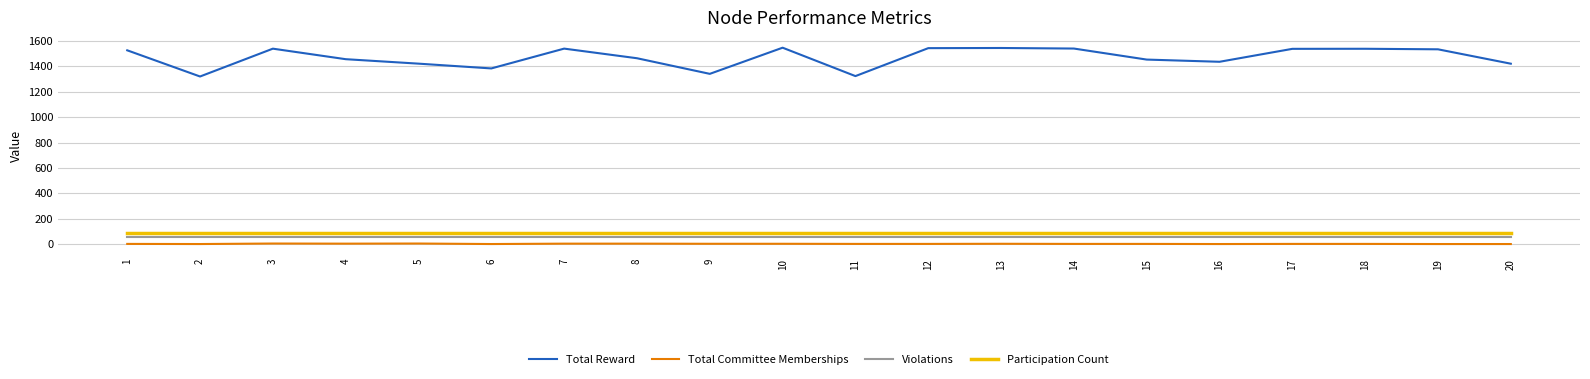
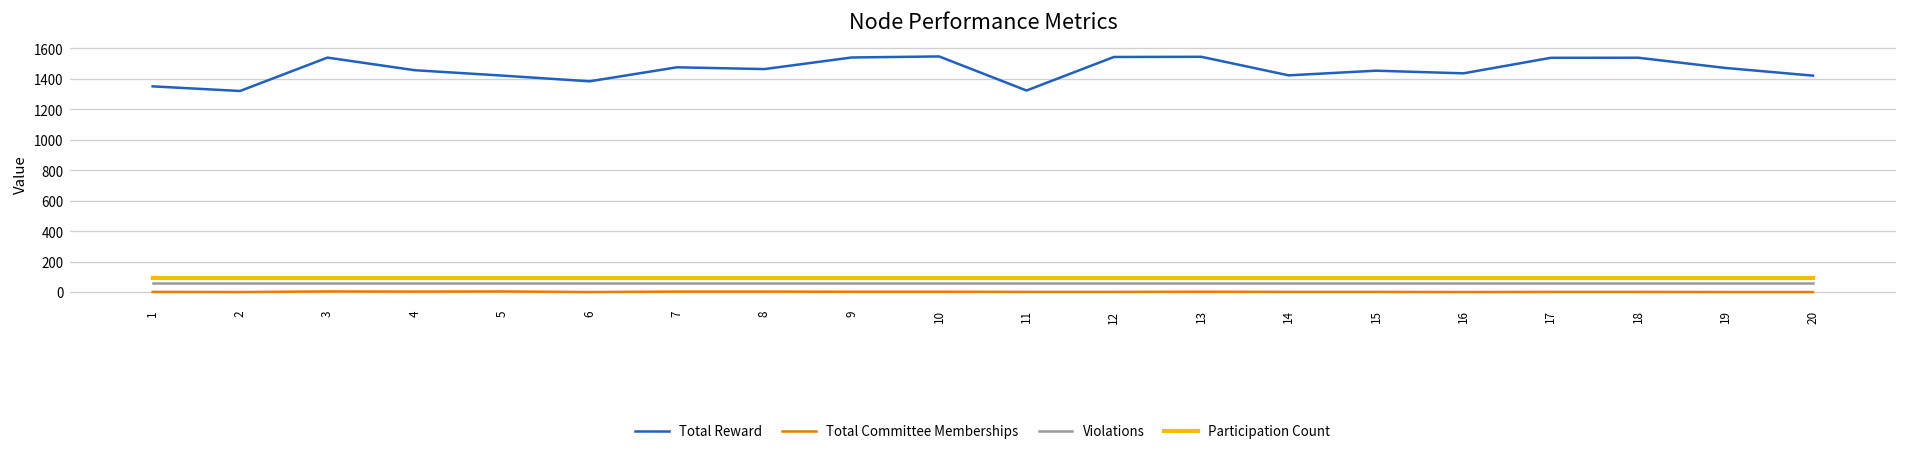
  {
    "Total Reward": {
-     "1": 1530,
+     "1": 1350,
      "2": 1320,
      "3": 1540,
      "4": 1460,
      "5": 1420,
      "6": 1380,
-     "7": 1540,
+     "7": 1480,
      "8": 1460,
-     "9": 1340,
+     "9": 1540,
      "10": 1550,
      "11": 1320,
      "12": 1540,
      "13": 1540,
-     "14": 1540,
+     "14": 1420,
      "15": 1450,
      "16": 1440,
      "17": 1540,
      "18": 1540,
-     "19": 1530,
+     "19": 1470,
      "20": 1420
    },
    "Total Committee Memberships": {
      "1": 0,
      "2": 0,
      "3": 10,
      "4": 0,
      "5": 10,
      "6": 0,
      "7": 0,
      "8": 0,
      "9": 0,
      "10": 0,
      "11": 0,
      "12": 0,
      "13": 0,
      "14": 0,
      "15": 0,
      "16": 0,
      "17": 0,
      "18": 0,
      "19": 0,
      "20": 0
    },
    "Violations": {
      "1": 60,
      "2": 60,
      "3": 60,
      "4": 60,
      "5": 60,
      "6": 60,
      "7": 60,
      "8": 60,
      "9": 60,
      "10": 60,
      "11": 60,
      "12": 60,
      "13": 60,
      "14": 60,
      "15": 60,
      "16": 60,
      "17": 60,
      "18": 60,
      "19": 60,
      "20": 60
    },
    "Participation Count": {
      "1": 90,
      "2": 90,
      "3": 90,
      "4": 90,
      "5": 90,
      "6": 90,
      "7": 90,
      "8": 90,
      "9": 90,
      "10": 90,
      "11": 90,
      "12": 90,
      "13": 90,
      "14": 90,
      "15": 90,
      "16": 90,
      "17": 90,
      "18": 90,
      "19": 90,
      "20": 90
    }
  }
